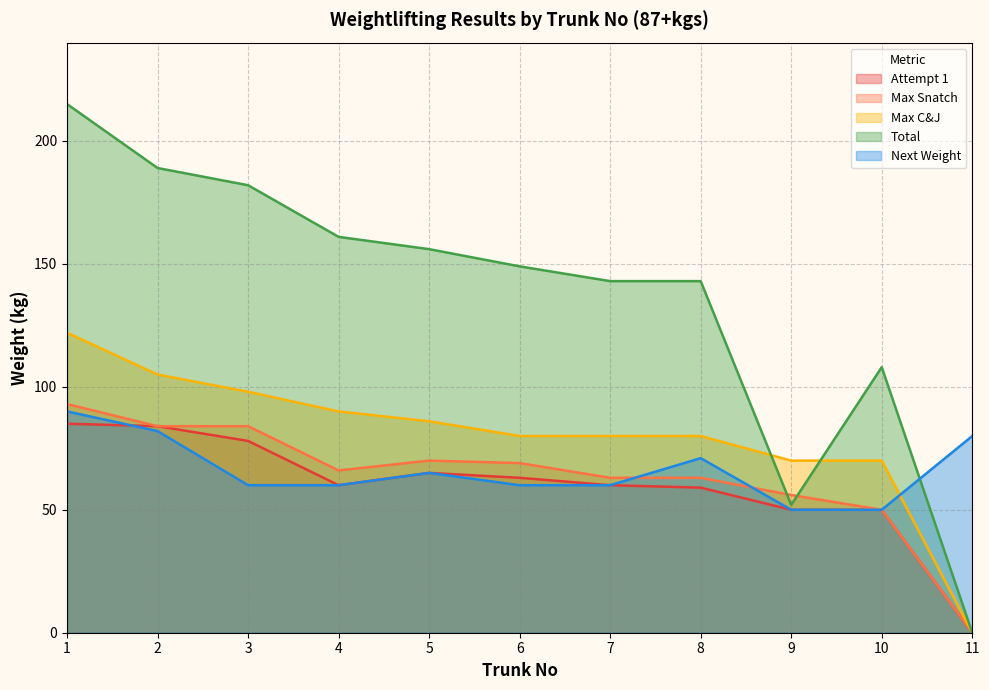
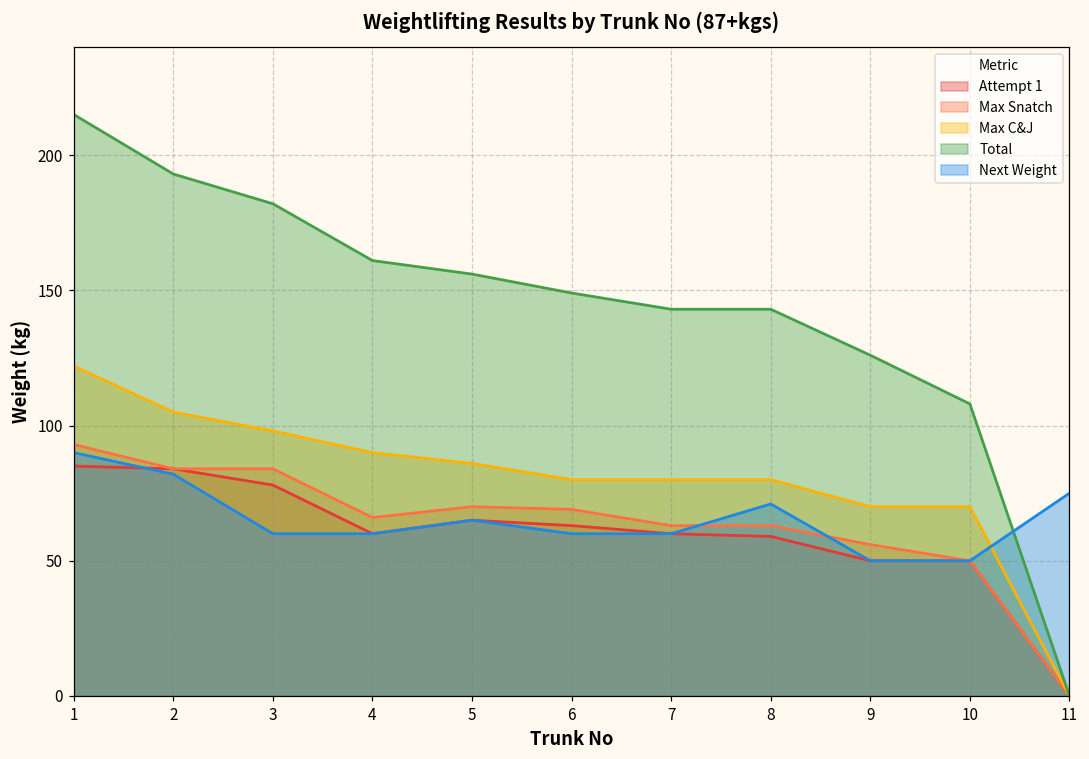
  {
    "Total": {
      "1": 215,
-     "2": 189,
+     "2": 193,
      "3": 182,
      "4": 161,
      "5": 156,
      "6": 149,
      "7": 143,
      "8": 143,
-     "9": 52,
+     "9": 126,
      "10": 108
    },
    "Next Weight": {
      "1": 90,
      "2": 82,
      "3": 60,
      "6": 60,
      "8": 71,
-     "11": 80
+     "11": 75
    }
  }
